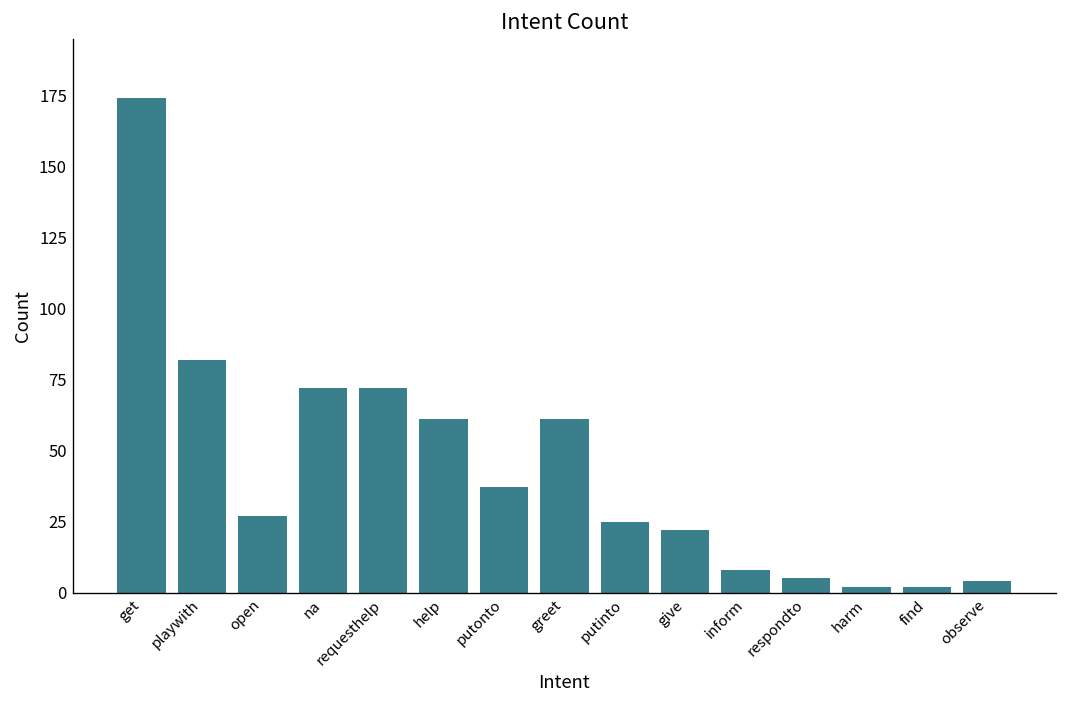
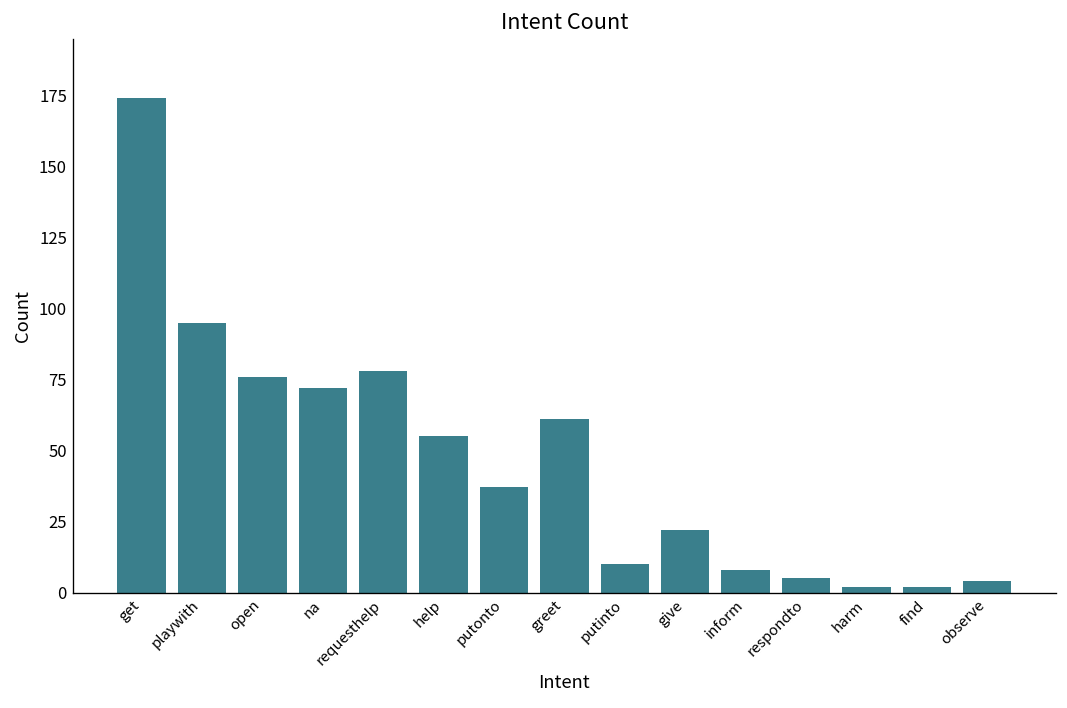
  {
    "get": 174,
-   "playwith": 82,
-   "open": 27,
+   "playwith": 95,
+   "open": 76,
    "na": 72,
-   "requesthelp": 72,
-   "help": 61,
+   "requesthelp": 78,
+   "help": 55,
    "putonto": 37,
    "greet": 61,
-   "putinto": 25,
+   "putinto": 10,
    "give": 22,
    "inform": 8,
    "respondto": 5,
    "harm": 2,
    "find": 2,
    "observe": 4
  }
